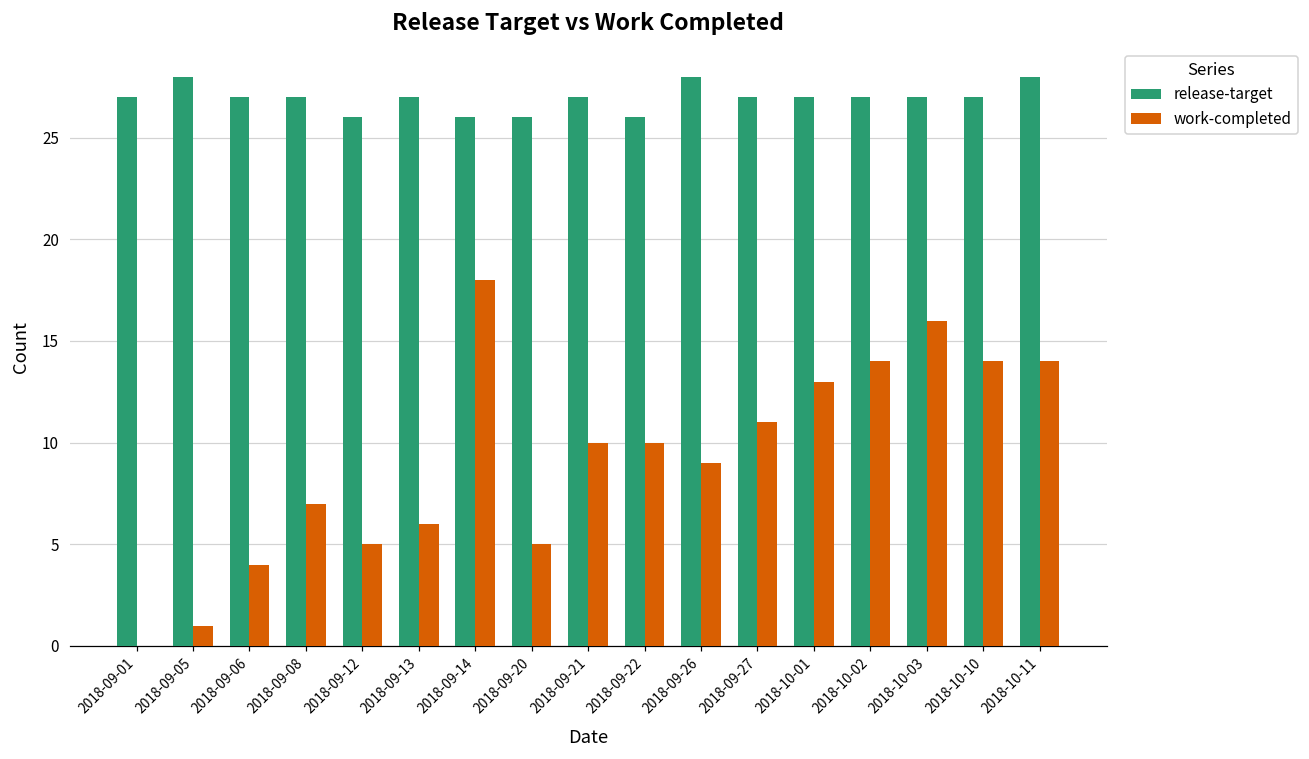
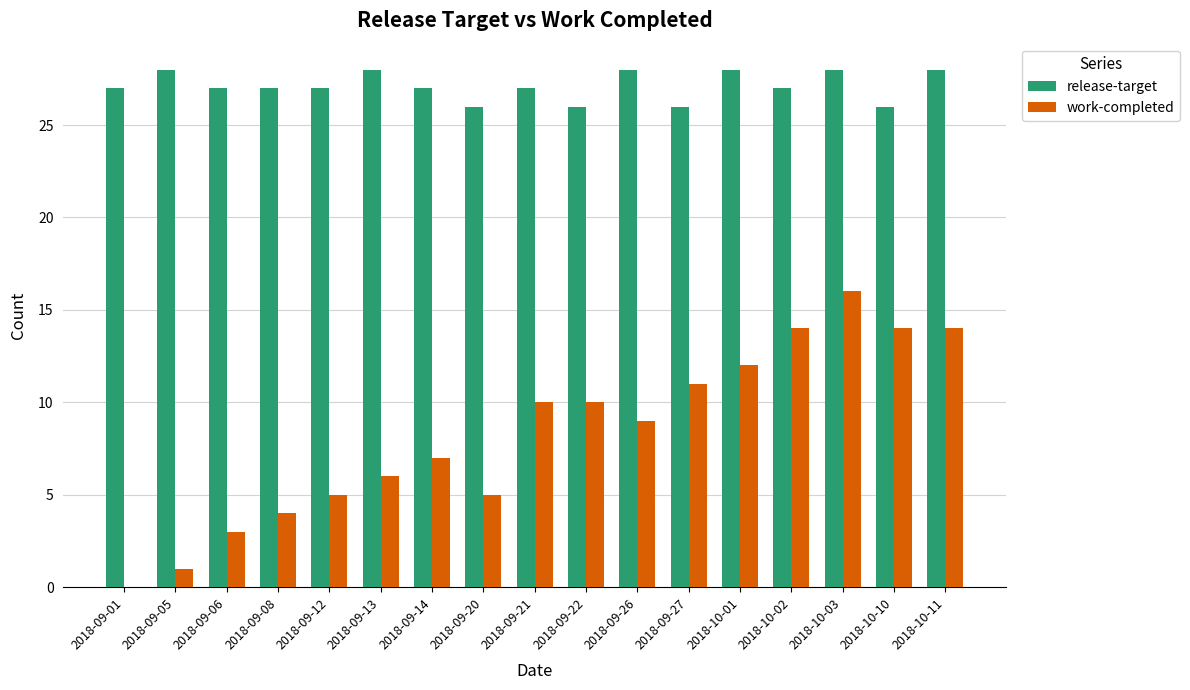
  {
    "release-target": {
      "2018-09-01": 27,
      "2018-09-05": 28,
      "2018-09-06": 27,
      "2018-09-08": 27,
-     "2018-09-12": 26,
-     "2018-09-13": 27,
-     "2018-09-14": 26,
+     "2018-09-12": 27,
+     "2018-09-13": 28,
+     "2018-09-14": 27,
      "2018-09-20": 26,
      "2018-09-21": 27,
      "2018-09-22": 26,
      "2018-09-26": 28,
-     "2018-09-27": 27,
-     "2018-10-01": 27,
+     "2018-09-27": 26,
+     "2018-10-01": 28,
      "2018-10-02": 27,
-     "2018-10-03": 27,
-     "2018-10-10": 27,
+     "2018-10-03": 28,
+     "2018-10-10": 26,
      "2018-10-11": 28
    },
    "work-completed": {
      "2018-09-01": 0,
      "2018-09-05": 1,
-     "2018-09-06": 4,
-     "2018-09-08": 7,
+     "2018-09-06": 3,
+     "2018-09-08": 4,
      "2018-09-12": 5,
      "2018-09-13": 6,
-     "2018-09-14": 18,
+     "2018-09-14": 7,
      "2018-09-20": 5,
      "2018-09-21": 10,
      "2018-09-22": 10,
      "2018-09-26": 9,
      "2018-09-27": 11,
-     "2018-10-01": 13,
+     "2018-10-01": 12,
      "2018-10-02": 14,
      "2018-10-03": 16,
      "2018-10-10": 14,
      "2018-10-11": 14
    }
  }
